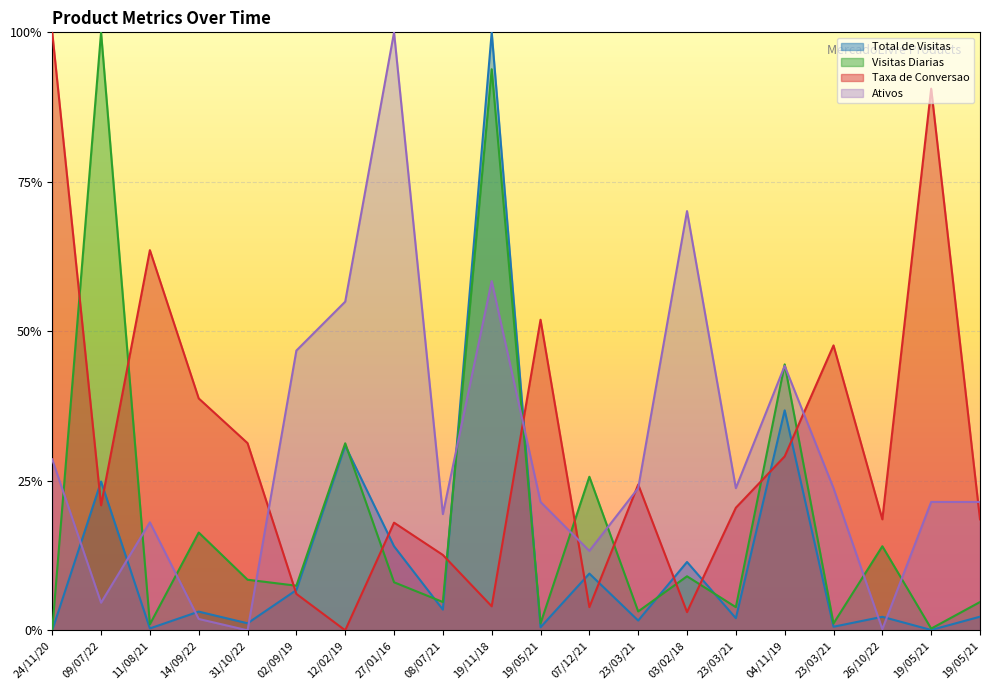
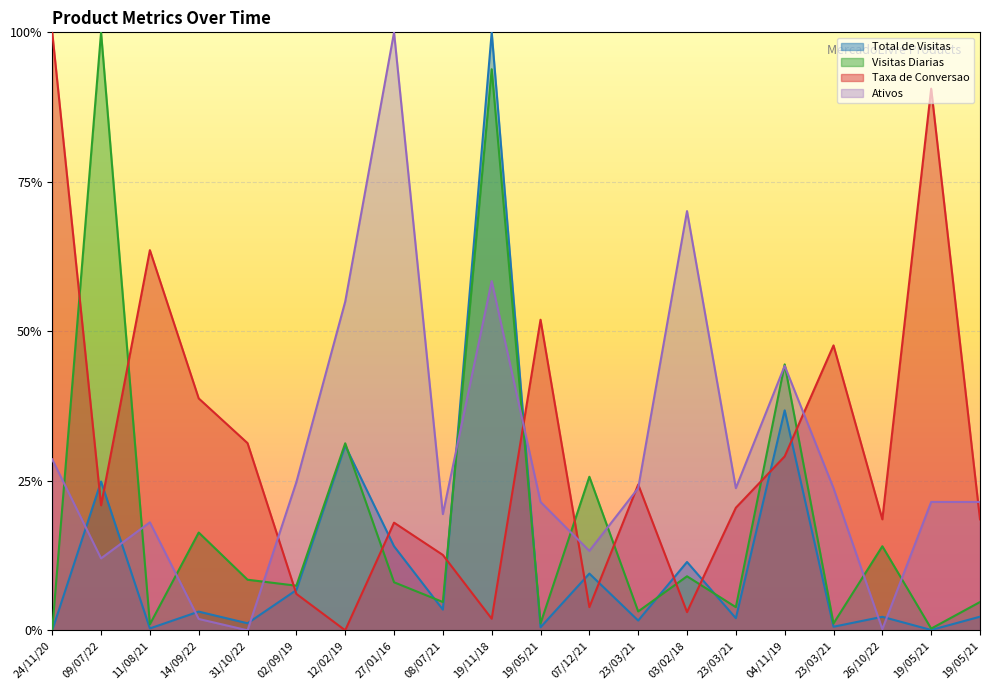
  {
    "Total de Visitas": {
      "09/07/22": "25%",
      "11/08/21": "0%",
      "14/09/22": "3%",
      "31/10/22": "1%",
      "02/09/19": "7%",
      "27/01/16": "14%",
      "08/07/21": "3%",
      "19/11/18": "100%",
      "07/12/21": "9%",
      "03/02/18": "11%",
      "04/11/19": "37%",
      "26/10/22": "2%"
    },
    "Visitas Diarias": {
      "09/07/22": "100%",
      "11/08/21": "1%",
      "14/09/22": "16%",
      "31/10/22": "8%",
      "02/09/19": "7%",
      "27/01/16": "8%",
      "08/07/21": "5%",
      "19/11/18": "94%",
      "07/12/21": "26%",
      "03/02/18": "9%",
      "26/10/22": "14%"
    },
    "Taxa de Conversao": {
      "24/11/20": "100%",
      "09/07/22": "21%",
      "11/08/21": "64%",
      "14/09/22": "39%",
      "31/10/22": "31%",
      "02/09/19": "6%",
      "12/02/19": "0%",
      "27/01/16": "18%",
      "08/07/21": "13%",
-     "19/11/18": "4%",
+     "19/11/18": "2%",
      "07/12/21": "4%",
      "03/02/18": "3%",
      "04/11/19": "29%",
      "26/10/22": "19%"
    },
    "Ativos": {
      "24/11/20": "29%",
-     "09/07/22": "5%",
+     "09/07/22": "12%",
      "11/08/21": "18%",
      "14/09/22": "2%",
      "31/10/22": "0%",
-     "02/09/19": "47%",
+     "02/09/19": "25%",
      "12/02/19": "55%",
      "27/01/16": "100%",
      "08/07/21": "19%",
      "19/11/18": "58%",
      "07/12/21": "13%",
      "03/02/18": "70%",
      "26/10/22": "0%"
    }
  }
